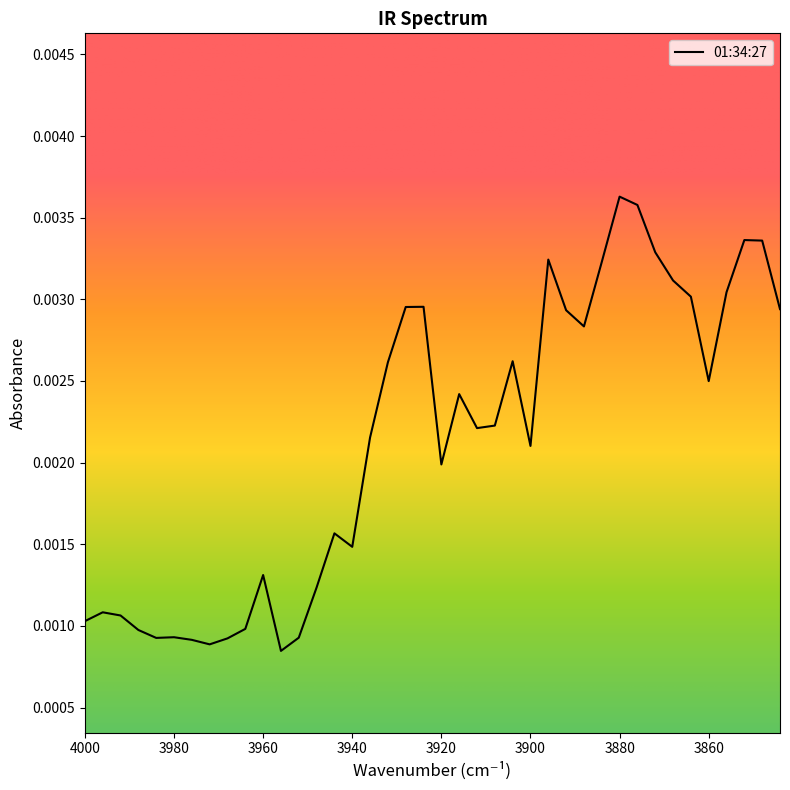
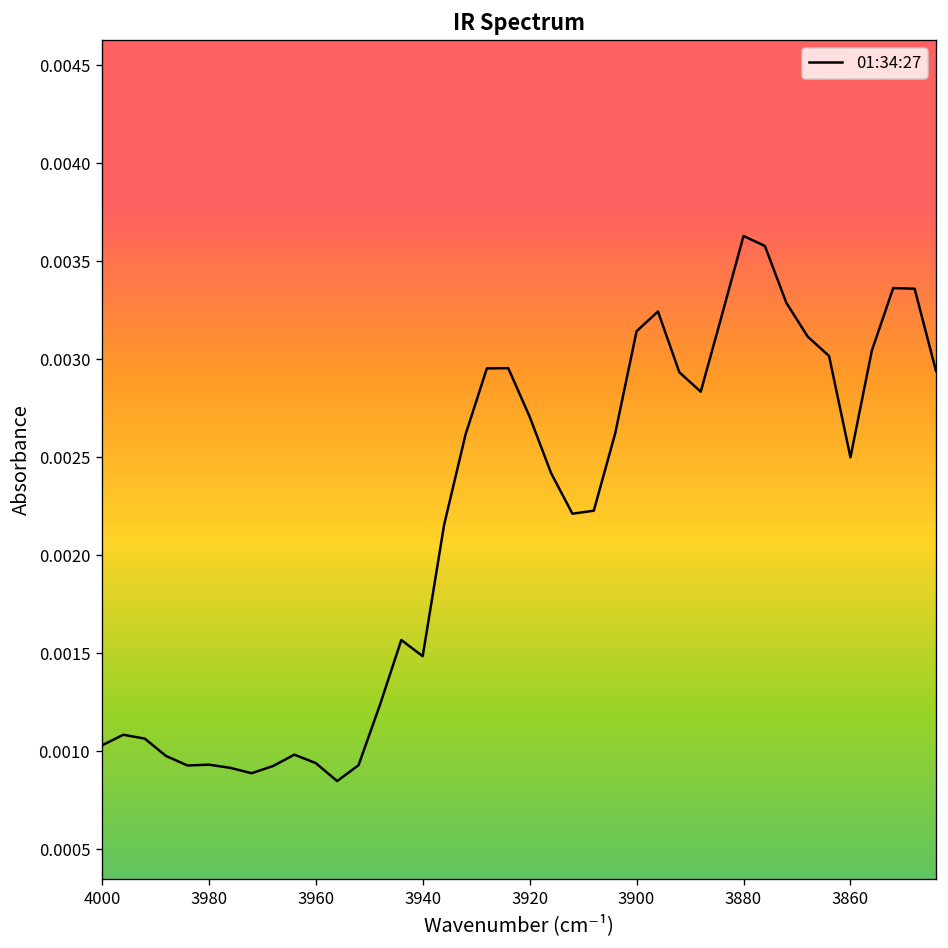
  {
    "4000": 0.00103,
    "3980": 0.00093,
-   "3960": 0.00131,
+   "3960": 0.00094,
    "3940": 0.00148,
-   "3920": 0.00199,
-   "3900": 0.00210,
+   "3920": 0.00271,
+   "3900": 0.00314,
    "3880": 0.00363,
    "3860": 0.00250
  }
